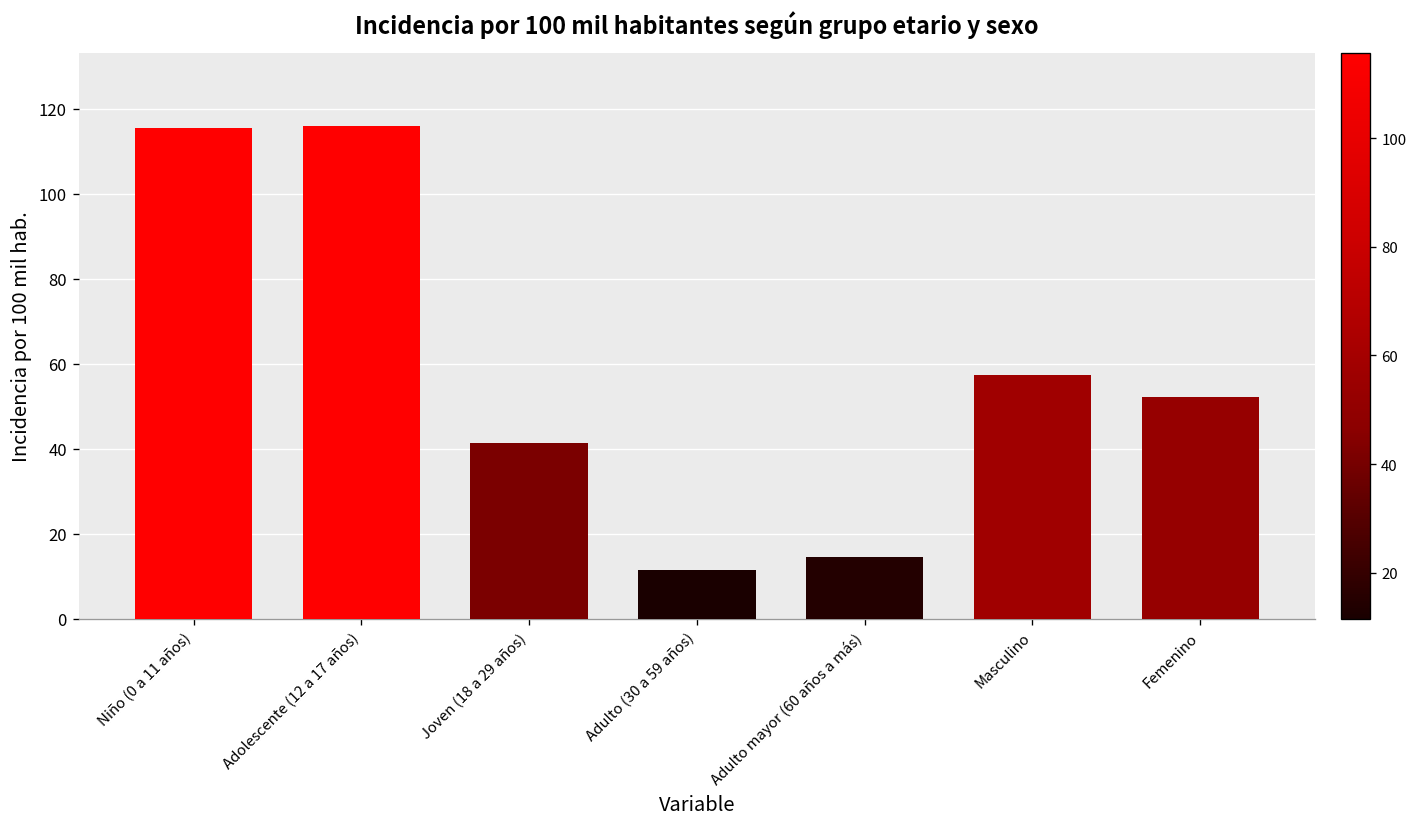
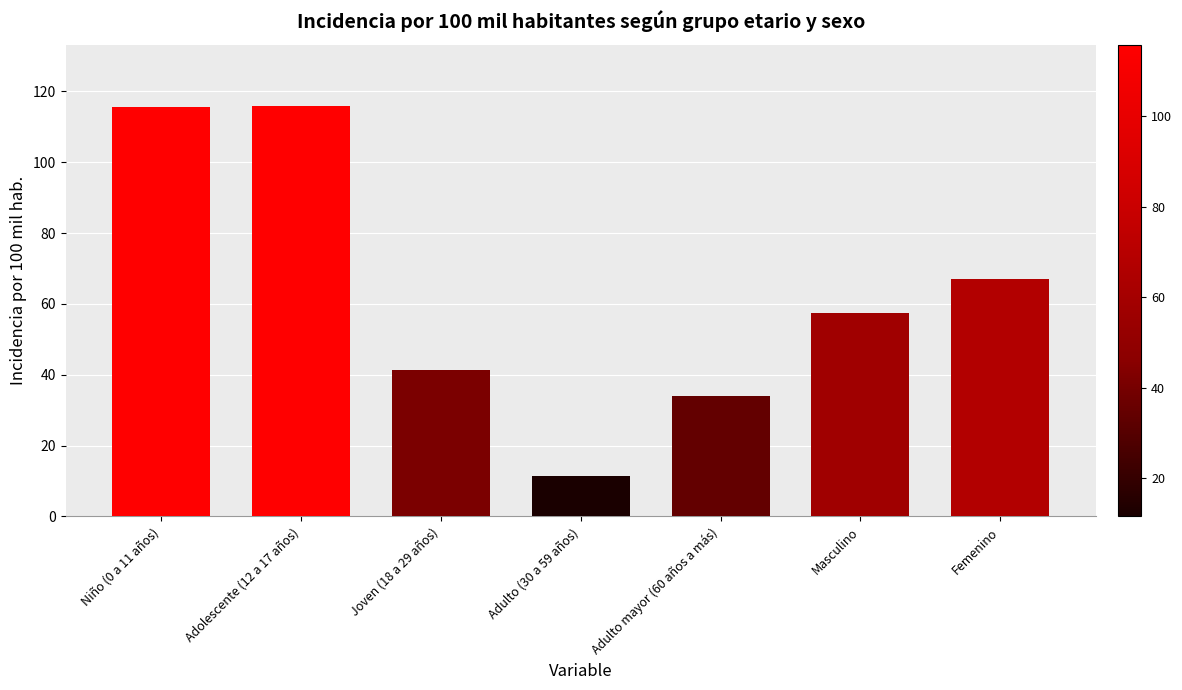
  {
    "Niño (0 a 11 años)": 116,
    "Adolescente (12 a 17 años)": 116,
    "Joven (18 a 29 años)": 41,
    "Adulto (30 a 59 años)": 12,
-   "Adulto mayor (60 años a más)": 15,
+   "Adulto mayor (60 años a más)": 34,
    "Masculino": 57,
-   "Femenino": 52
+   "Femenino": 67
  }
